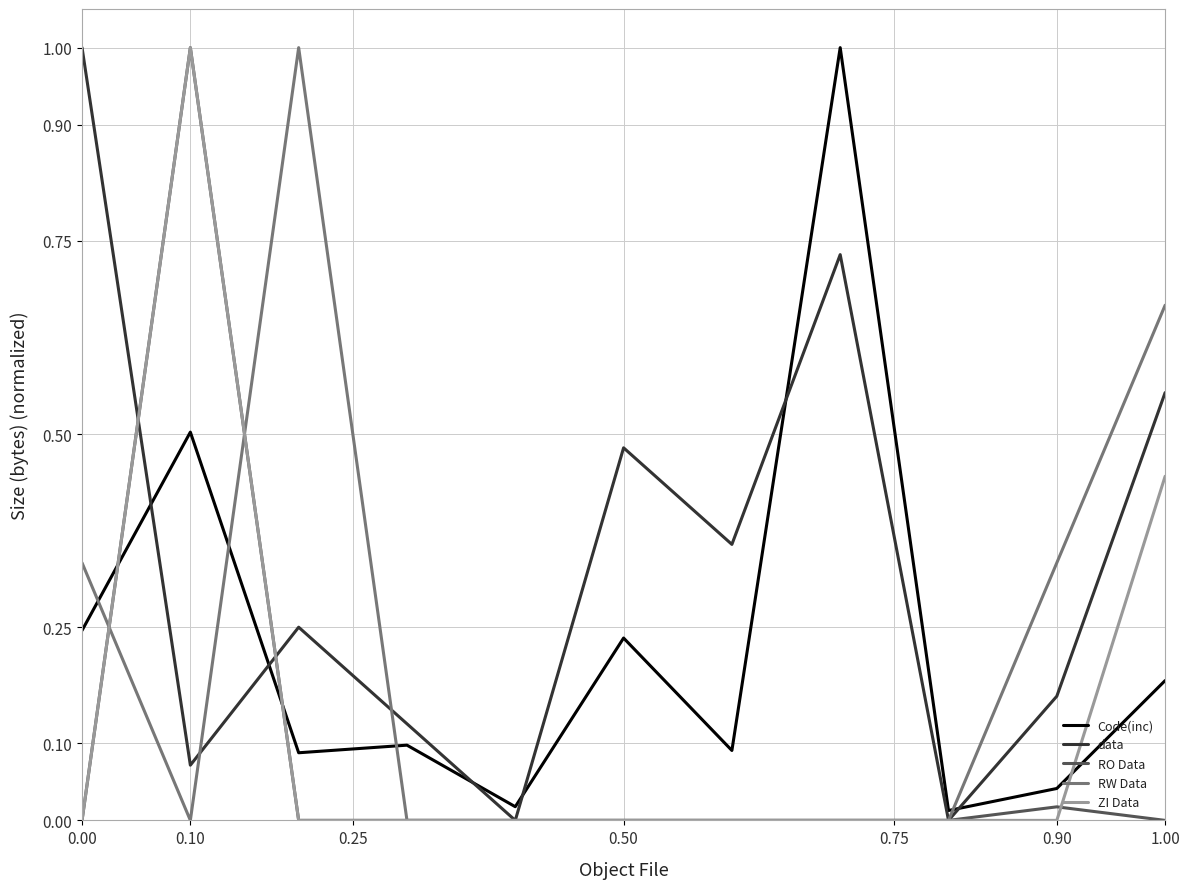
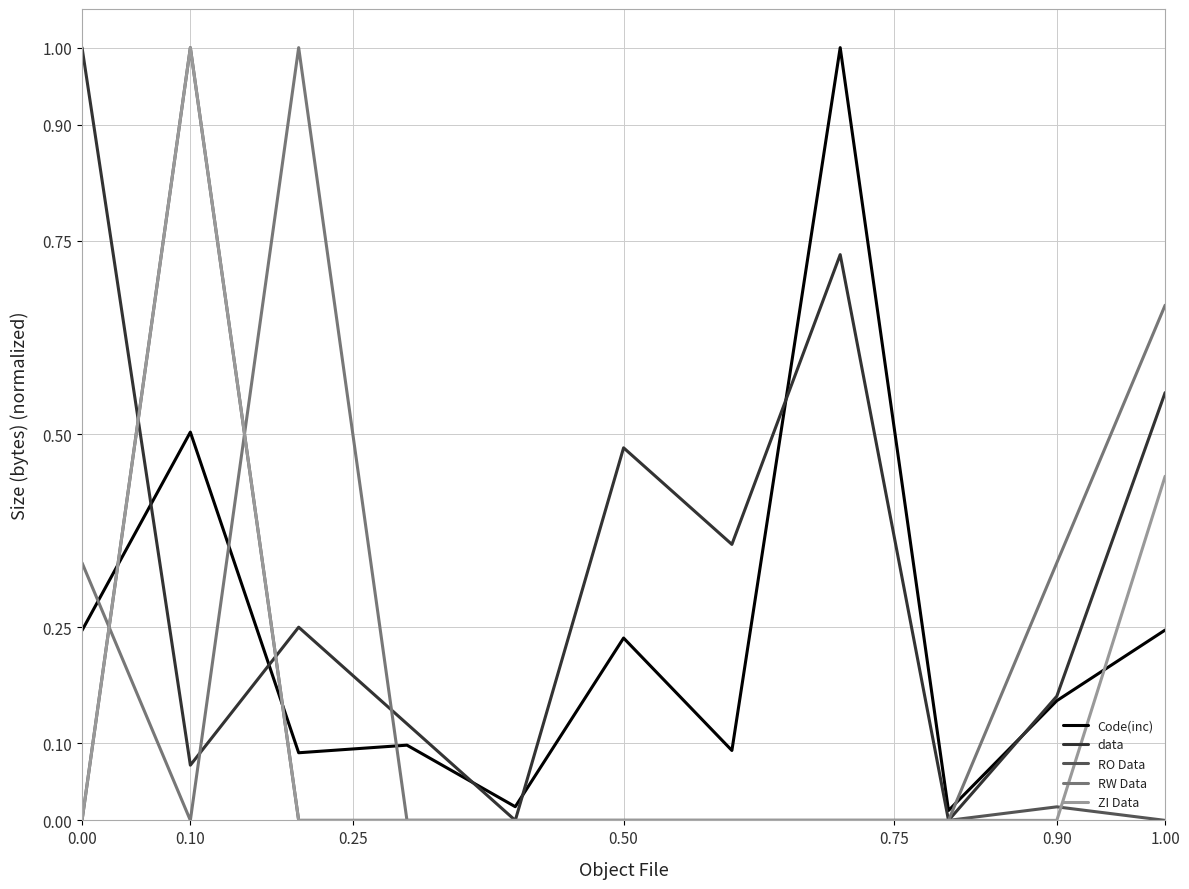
  {
    "Code(inc)": {
      "0.00": 0.25,
      "0.10": 0.50,
      "0.50": 0.24,
-     "0.90": 0.04,
-     "1.00": 0.18
+     "0.90": 0.15,
+     "1.00": 0.25
    }
  }
